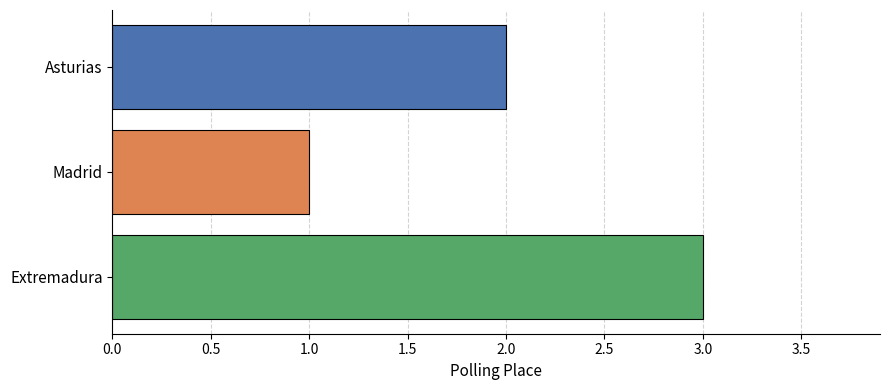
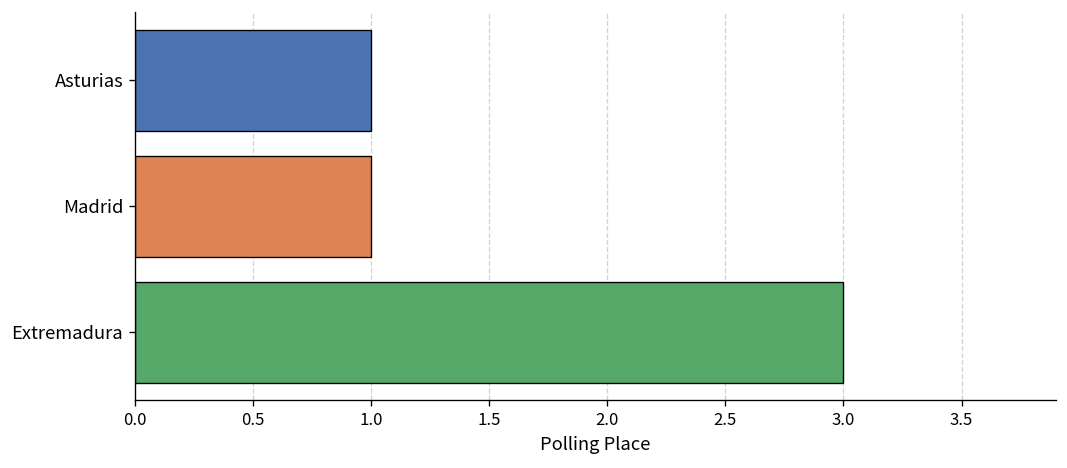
  {
-   "Asturias": 2,
+   "Asturias": 1,
    "Madrid": 1,
    "Extremadura": 3
  }
